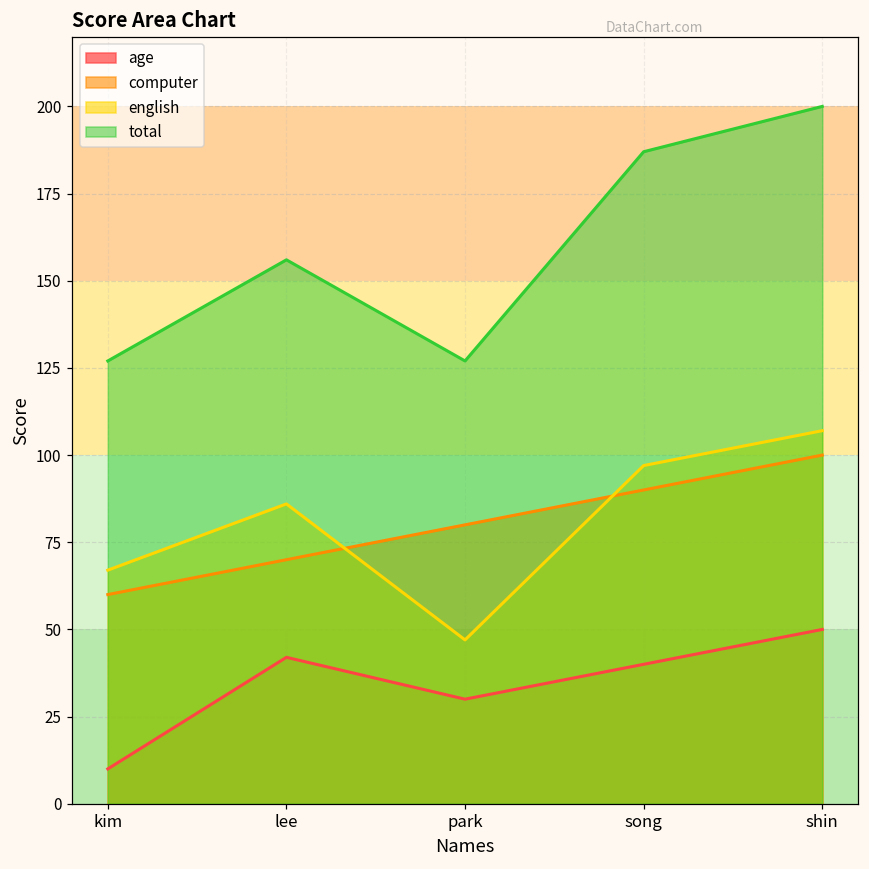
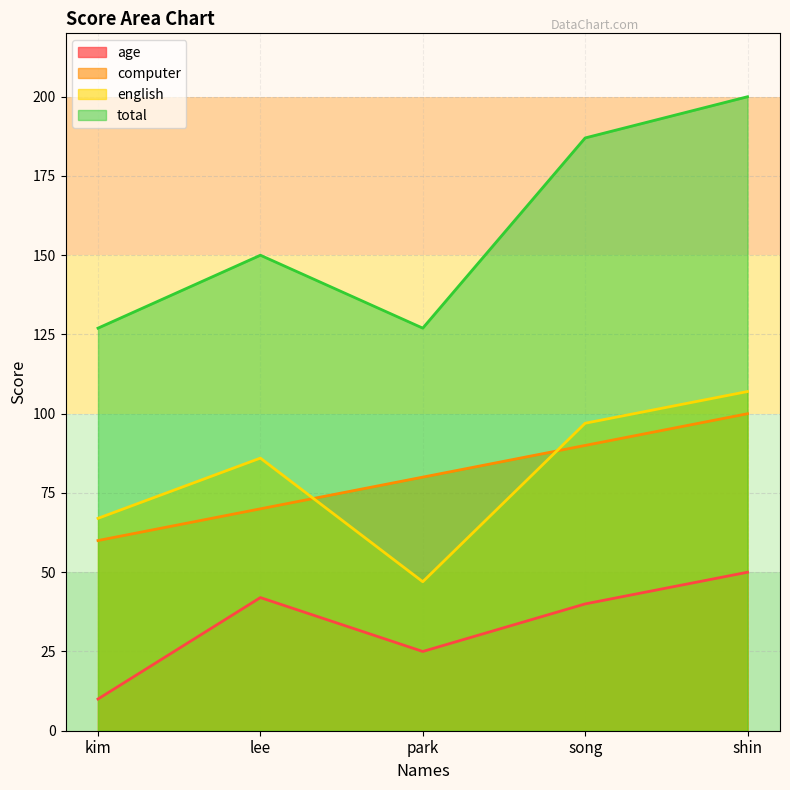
  {
    "age": {
      "kim": 10,
      "lee": 42,
-     "park": 30,
+     "park": 25,
      "song": 40,
      "shin": 50
    },
    "computer": {
      "kim": 60,
      "lee": 70,
      "park": 80,
      "song": 90,
      "shin": 100
    },
    "english": {
      "kim": 67,
      "lee": 86,
      "park": 47,
      "song": 97,
      "shin": 107
    },
    "total": {
      "kim": 127,
-     "lee": 156,
+     "lee": 150,
      "park": 127,
      "song": 187,
      "shin": 200
    }
  }
